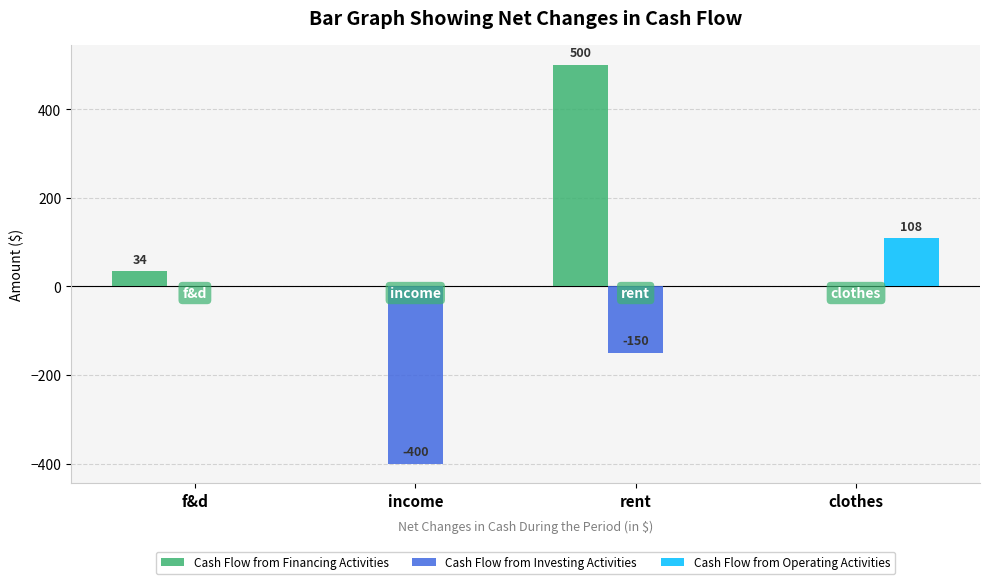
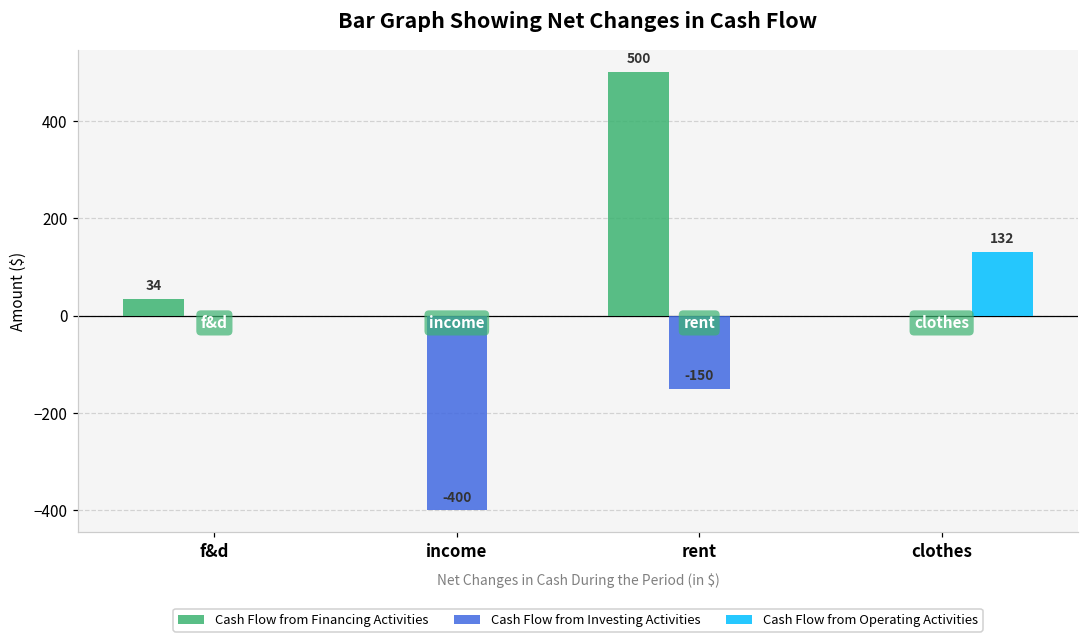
  {
    "Cash Flow from Financing Activities": {
      "f&d": 34,
      "rent": 500
    },
    "Cash Flow from Investing Activities": {
      "income": -400,
      "rent": -150
    },
    "Cash Flow from Operating Activities": {
-     "clothes": 108
+     "clothes": 132
    }
  }
